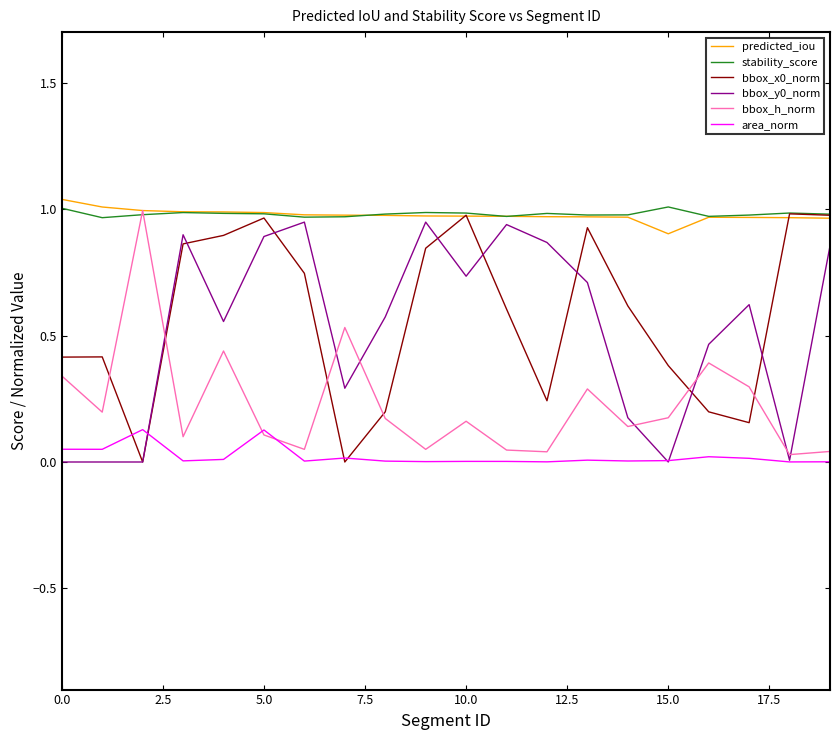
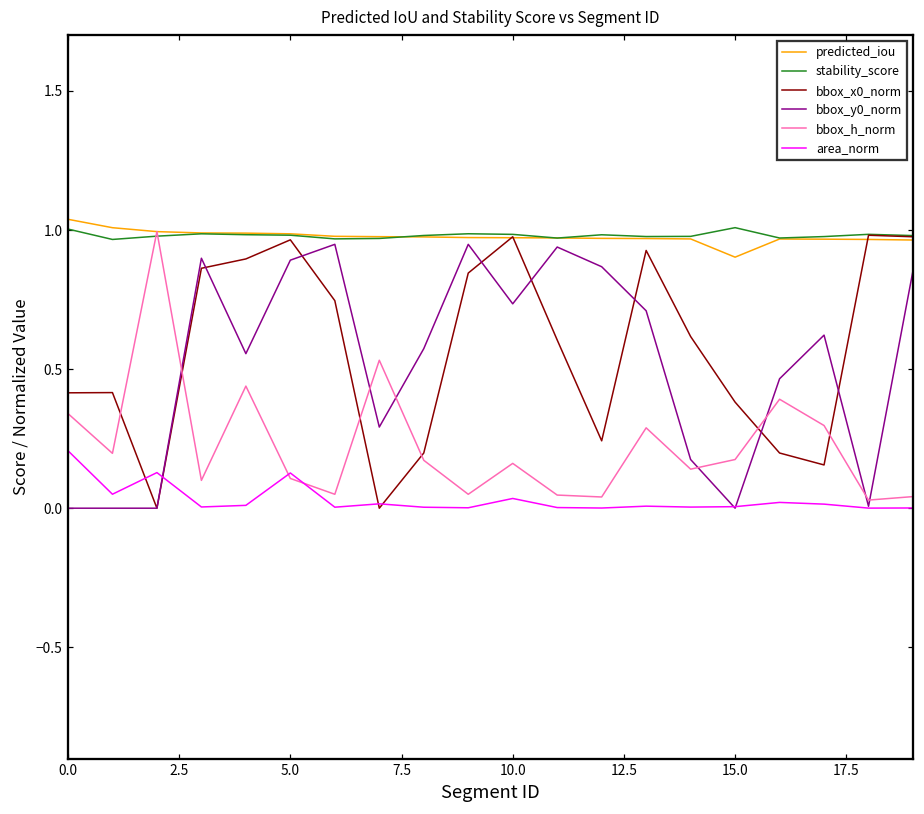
  {
    "predicted_iou": {
      "0.0": 1.04,
      "15.0": 0.90
    },
    "stability_score": {
      "0.0": 1.00,
      "15.0": 1.01
    },
    "bbox_x0_norm": {
      "0.0": 0.41,
      "5.0": 0.96,
      "15.0": 0.38
    },
    "bbox_y0_norm": {
      "0.0": 0.00,
      "5.0": 0.89,
      "10.0": 0.73
    },
    "bbox_h_norm": {
      "0.0": 0.34,
      "5.0": 0.11,
      "10.0": 0.16,
      "15.0": 0.18
    },
    "area_norm": {
-     "0.0": 0.05,
+     "0.0": 0.21,
      "5.0": 0.13,
-     "10.0": 0.00
+     "10.0": 0.04
    }
  }
